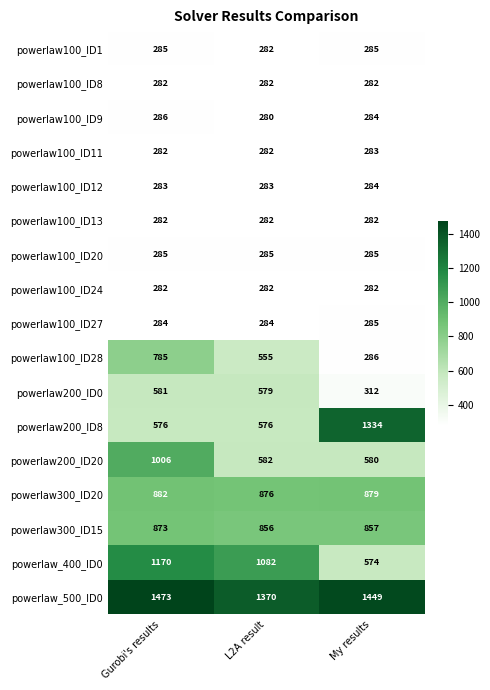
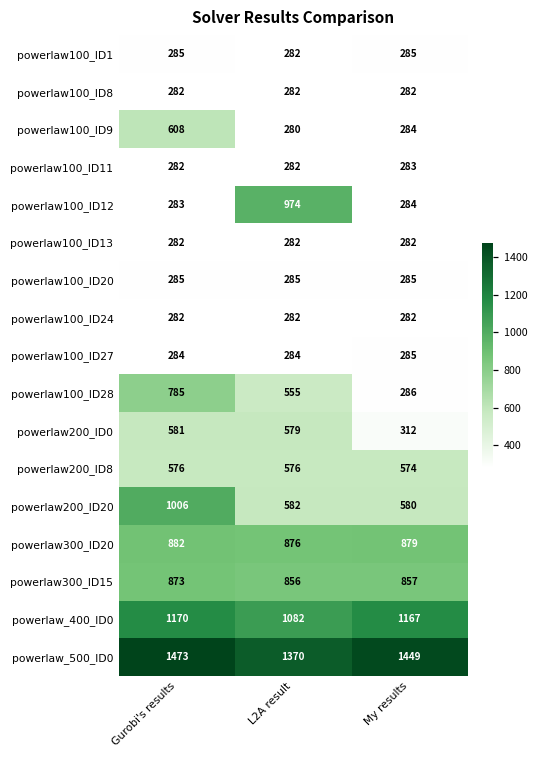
  {
    "powerlaw100_ID1": {
      "Gurobi's results": 285,
      "L2A result": 282,
      "My results": 285
    },
    "powerlaw100_ID8": {
      "Gurobi's results": 282,
      "L2A result": 282,
      "My results": 282
    },
    "powerlaw100_ID9": {
-     "Gurobi's results": 286,
+     "Gurobi's results": 608,
      "L2A result": 280,
      "My results": 284
    },
    "powerlaw100_ID11": {
      "Gurobi's results": 282,
      "L2A result": 282,
      "My results": 283
    },
    "powerlaw100_ID12": {
      "Gurobi's results": 283,
-     "L2A result": 283,
+     "L2A result": 974,
      "My results": 284
    },
    "powerlaw100_ID13": {
      "Gurobi's results": 282,
      "L2A result": 282,
      "My results": 282
    },
    "powerlaw100_ID20": {
      "Gurobi's results": 285,
      "L2A result": 285,
      "My results": 285
    },
    "powerlaw100_ID24": {
      "Gurobi's results": 282,
      "L2A result": 282,
      "My results": 282
    },
    "powerlaw100_ID27": {
      "Gurobi's results": 284,
      "L2A result": 284,
      "My results": 285
    },
    "powerlaw100_ID28": {
      "Gurobi's results": 785,
      "L2A result": 555,
      "My results": 286
    },
    "powerlaw200_ID0": {
      "Gurobi's results": 581,
      "L2A result": 579,
      "My results": 312
    },
    "powerlaw200_ID8": {
      "Gurobi's results": 576,
      "L2A result": 576,
-     "My results": 1334
+     "My results": 574
    },
    "powerlaw200_ID20": {
      "Gurobi's results": 1006,
      "L2A result": 582,
      "My results": 580
    },
    "powerlaw300_ID20": {
      "Gurobi's results": 882,
      "L2A result": 876,
      "My results": 879
    },
    "powerlaw300_ID15": {
      "Gurobi's results": 873,
      "L2A result": 856,
      "My results": 857
    },
    "powerlaw_400_ID0": {
      "Gurobi's results": 1170,
      "L2A result": 1082,
-     "My results": 574
+     "My results": 1167
    },
    "powerlaw_500_ID0": {
      "Gurobi's results": 1473,
      "L2A result": 1370,
      "My results": 1449
    }
  }
